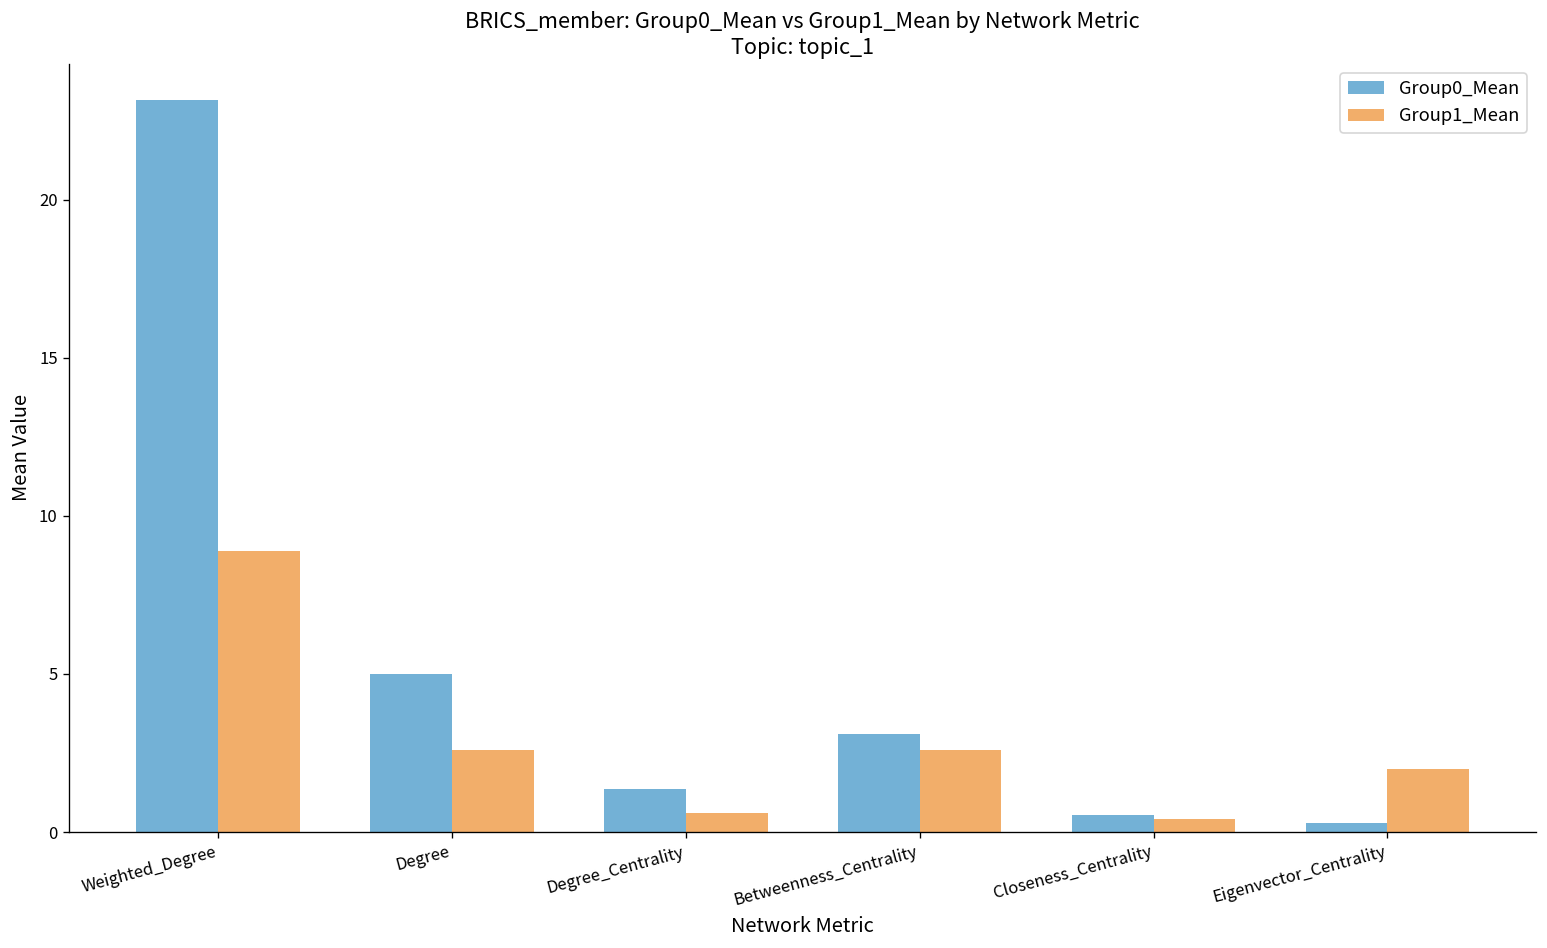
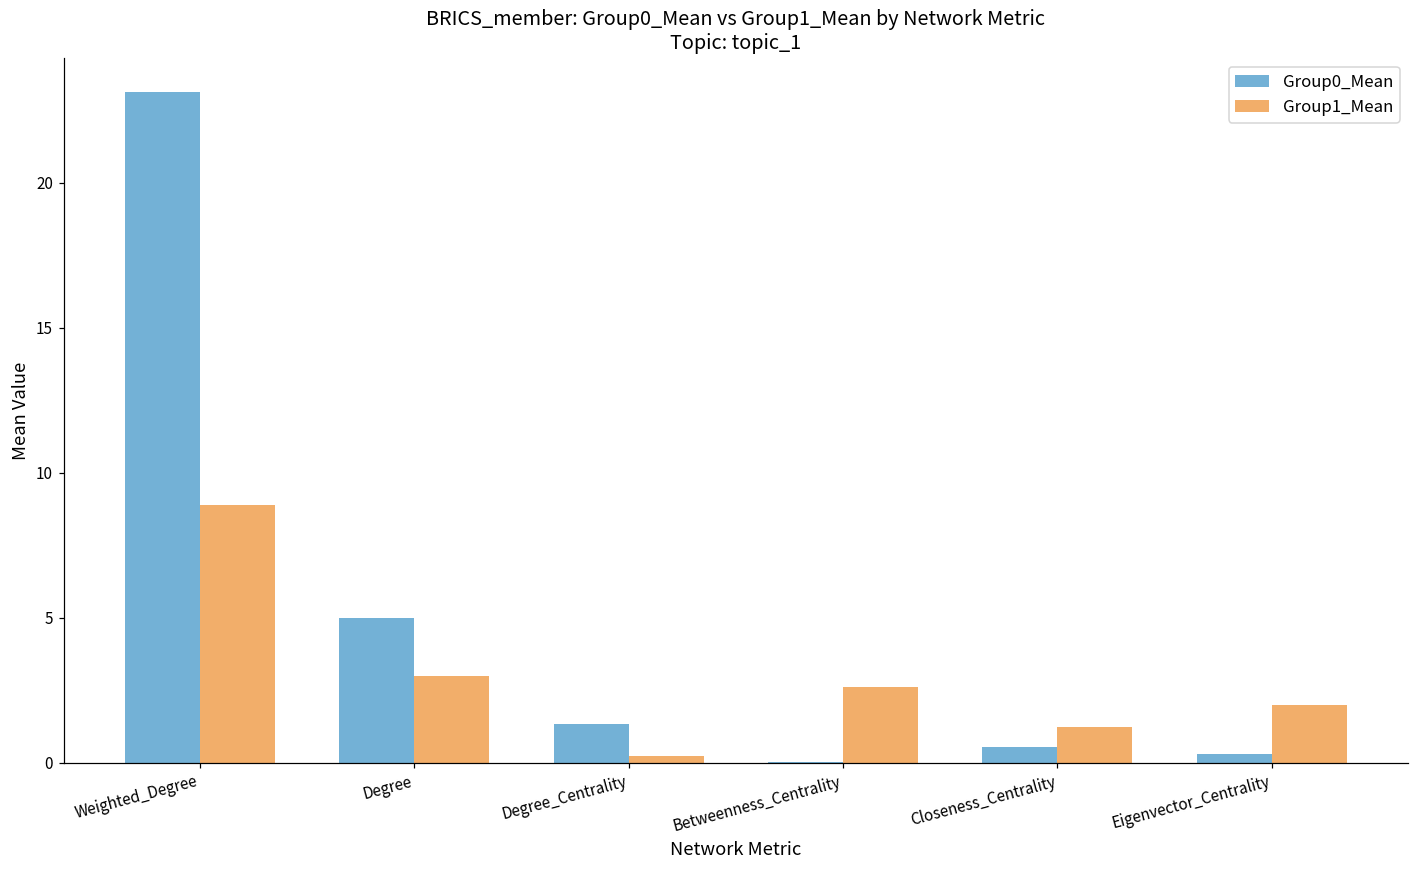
  {
    "Group0_Mean": {
      "Weighted_Degree": 23.1,
      "Degree": 5.0,
      "Degree_Centrality": 1.4,
-     "Betweenness_Centrality": 3.1,
+     "Betweenness_Centrality": 0.0,
      "Closeness_Centrality": 0.5,
      "Eigenvector_Centrality": 0.3
    },
    "Group1_Mean": {
      "Weighted_Degree": 8.9,
-     "Degree": 2.6,
-     "Degree_Centrality": 0.6,
+     "Degree": 3.0,
+     "Degree_Centrality": 0.2,
      "Betweenness_Centrality": 2.6,
-     "Closeness_Centrality": 0.4,
+     "Closeness_Centrality": 1.2,
      "Eigenvector_Centrality": 2.0
    }
  }
